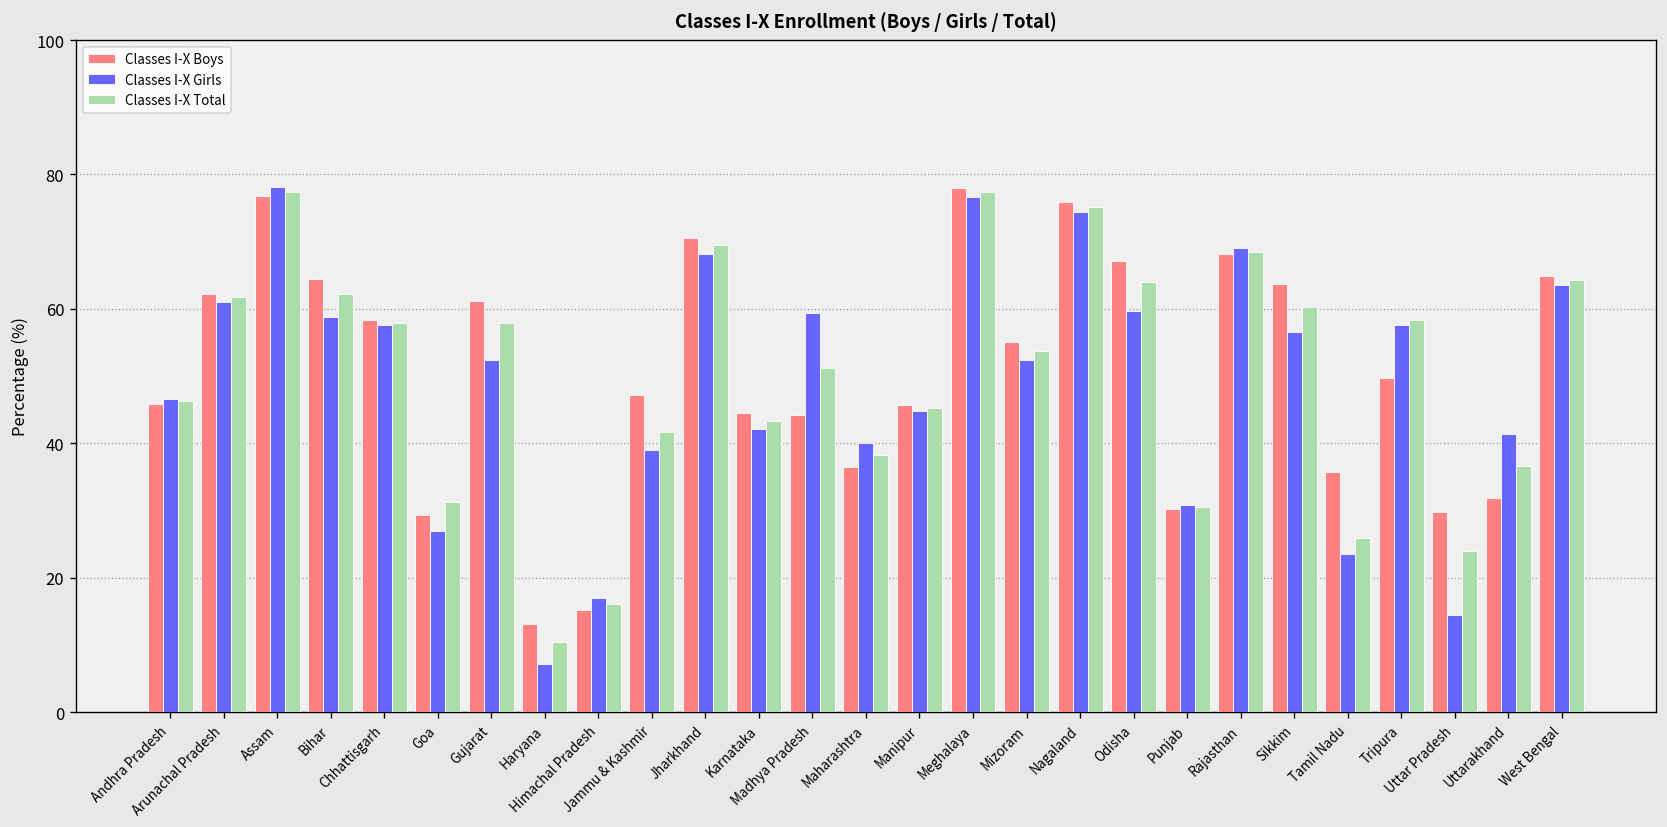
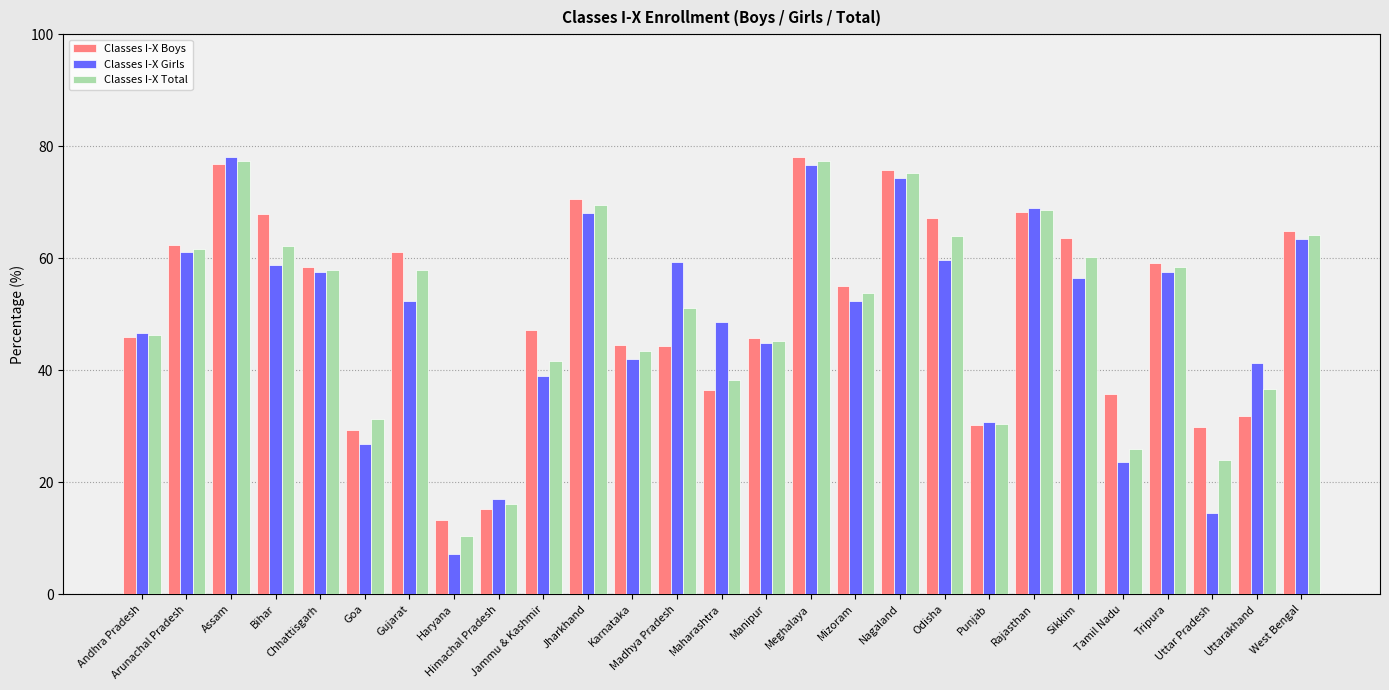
  {
    "Classes I-X Boys": {
      "Andhra Pradesh": 46,
      "Arunachal Pradesh": 62,
      "Assam": 77,
-     "Bihar": 64,
+     "Bihar": 68,
      "Chhattisgarh": 58,
      "Goa": 29,
      "Gujarat": 61,
      "Haryana": 13,
      "Himachal Pradesh": 15,
      "Jammu & Kashmir": 47,
      "Jharkhand": 71,
      "Karnataka": 45,
      "Madhya Pradesh": 44,
      "Maharashtra": 36,
      "Manipur": 46,
      "Meghalaya": 78,
      "Mizoram": 55,
      "Nagaland": 76,
      "Odisha": 67,
      "Punjab": 30,
      "Rajasthan": 68,
      "Sikkim": 64,
      "Tamil Nadu": 36,
-     "Tripura": 50,
+     "Tripura": 59,
      "Uttar Pradesh": 30,
      "Uttarakhand": 32,
      "West Bengal": 65
    },
    "Classes I-X Girls": {
      "Andhra Pradesh": 47,
      "Arunachal Pradesh": 61,
      "Assam": 78,
      "Bihar": 59,
      "Chhattisgarh": 58,
      "Goa": 27,
      "Gujarat": 52,
      "Haryana": 7,
      "Himachal Pradesh": 17,
      "Jammu & Kashmir": 39,
      "Jharkhand": 68,
      "Karnataka": 42,
      "Madhya Pradesh": 59,
-     "Maharashtra": 40,
+     "Maharashtra": 49,
      "Manipur": 45,
      "Meghalaya": 77,
      "Mizoram": 52,
      "Nagaland": 74,
      "Odisha": 60,
      "Punjab": 31,
      "Rajasthan": 69,
      "Sikkim": 57,
      "Tamil Nadu": 24,
      "Tripura": 58,
      "Uttar Pradesh": 14,
      "Uttarakhand": 41,
      "West Bengal": 64
    },
    "Classes I-X Total": {
      "Andhra Pradesh": 46,
      "Arunachal Pradesh": 62,
      "Assam": 77,
      "Bihar": 62,
      "Chhattisgarh": 58,
      "Goa": 31,
      "Gujarat": 58,
      "Haryana": 10,
      "Himachal Pradesh": 16,
      "Jammu & Kashmir": 42,
      "Jharkhand": 70,
      "Karnataka": 43,
      "Madhya Pradesh": 51,
      "Maharashtra": 38,
      "Manipur": 45,
      "Meghalaya": 77,
      "Mizoram": 54,
      "Nagaland": 75,
      "Odisha": 64,
      "Punjab": 30,
      "Rajasthan": 69,
      "Sikkim": 60,
      "Tamil Nadu": 26,
      "Tripura": 58,
      "Uttar Pradesh": 24,
      "Uttarakhand": 37,
      "West Bengal": 64
    }
  }
